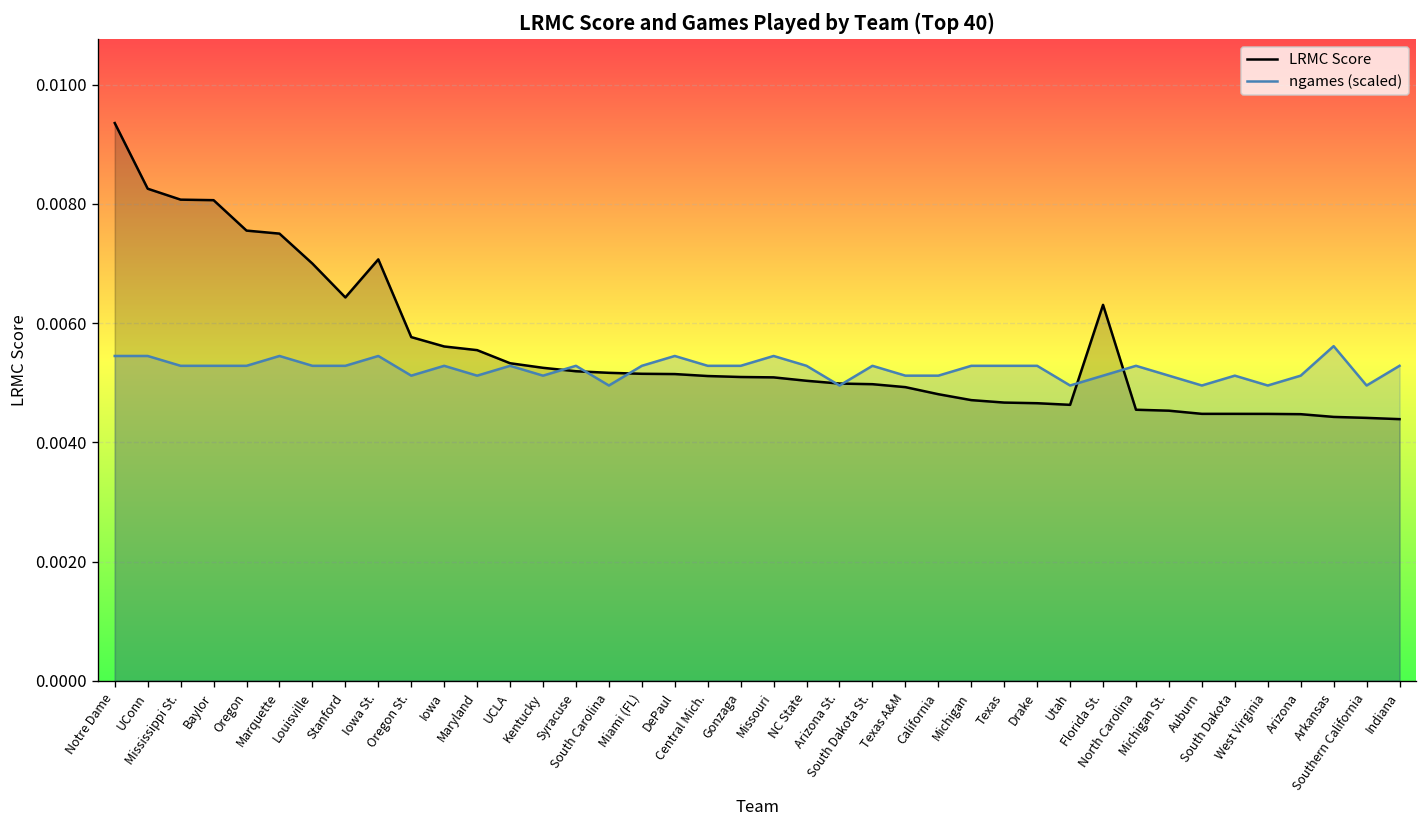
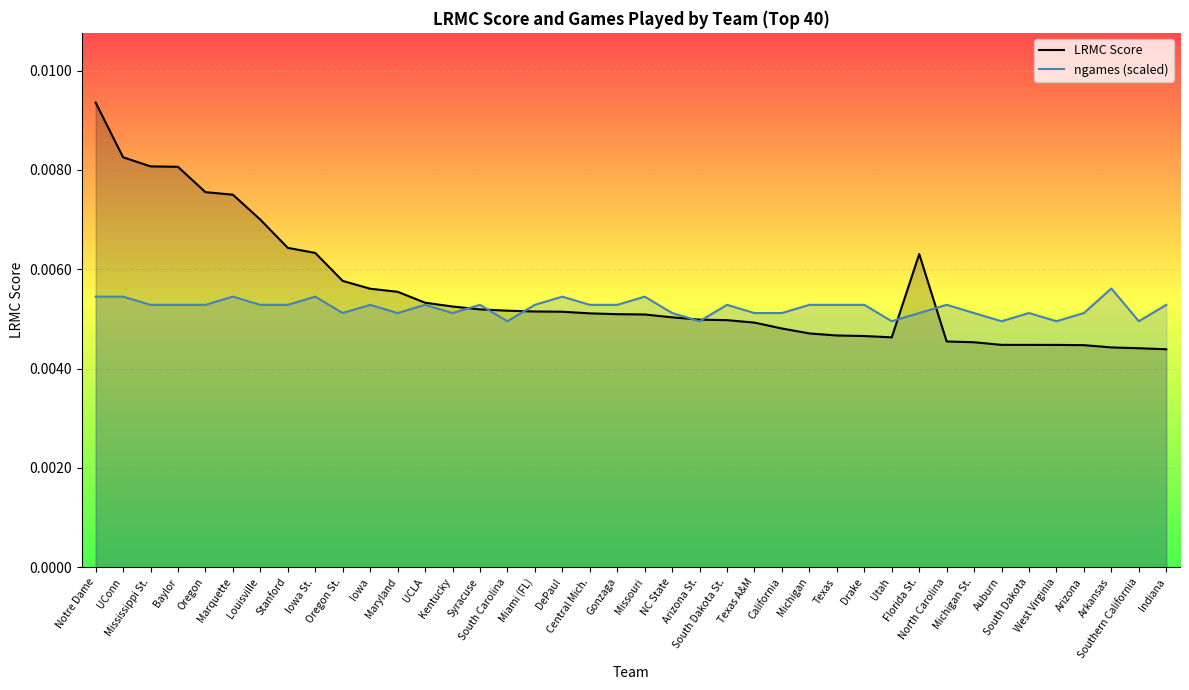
  {
    "LRMC Score": {
      "Notre Dame": 0.0094,
      "UConn": 0.0083,
      "Mississippi St.": 0.0081,
      "Baylor": 0.0081,
      "Oregon": 0.0076,
      "Marquette": 0.0075,
      "Louisville": 0.0070,
      "Stanford": 0.0064,
-     "Iowa St.": 0.0071,
+     "Iowa St.": 0.0063,
      "Oregon St.": 0.0058,
      "Iowa": 0.0056,
      "Maryland": 0.0055,
      "Kentucky": 0.0053,
      "Syracuse": 0.0052,
      "South Carolina": 0.0052,
      "Miami (FL)": 0.0051,
      "DePaul": 0.0051,
      "Central Mich.": 0.0051,
      "Gonzaga": 0.0051,
      "Missouri": 0.0051,
      "NC State": 0.0050,
      "South Dakota St.": 0.0050,
      "Texas A&M": 0.0049,
      "California": 0.0048,
      "Michigan": 0.0047,
      "Texas": 0.0047,
      "Drake": 0.0047,
      "Utah": 0.0046,
      "Florida St.": 0.0063,
      "North Carolina": 0.0045,
      "Michigan St.": 0.0045,
      "Auburn": 0.0045,
      "South Dakota": 0.0045,
      "West Virginia": 0.0045,
      "Arizona": 0.0045,
      "Arkansas": 0.0044,
      "Southern California": 0.0044,
      "Indiana": 0.0044
    },
    "ngames (scaled)": {
      "Notre Dame": 0.0054,
      "UConn": 0.0054,
      "Mississippi St.": 0.0053,
      "Baylor": 0.0053,
      "Oregon": 0.0053,
      "Marquette": 0.0054,
      "Louisville": 0.0053,
      "Stanford": 0.0053,
      "Iowa St.": 0.0054,
      "Oregon St.": 0.0051,
      "Iowa": 0.0053,
      "Maryland": 0.0051,
      "Kentucky": 0.0051,
      "Syracuse": 0.0053,
      "South Carolina": 0.0050,
      "Miami (FL)": 0.0053,
      "DePaul": 0.0054,
      "Central Mich.": 0.0053,
      "Gonzaga": 0.0053,
      "Missouri": 0.0054,
-     "NC State": 0.0053,
+     "NC State": 0.0051,
      "South Dakota St.": 0.0053,
      "Texas A&M": 0.0051,
      "California": 0.0051,
      "Michigan": 0.0053,
      "Texas": 0.0053,
      "Drake": 0.0053,
      "Utah": 0.0050,
      "Florida St.": 0.0051,
      "North Carolina": 0.0053,
      "Michigan St.": 0.0051,
      "Auburn": 0.0050,
      "South Dakota": 0.0051,
      "West Virginia": 0.0050,
      "Arizona": 0.0051,
      "Arkansas": 0.0056,
      "Southern California": 0.0050,
      "Indiana": 0.0053
    }
  }
